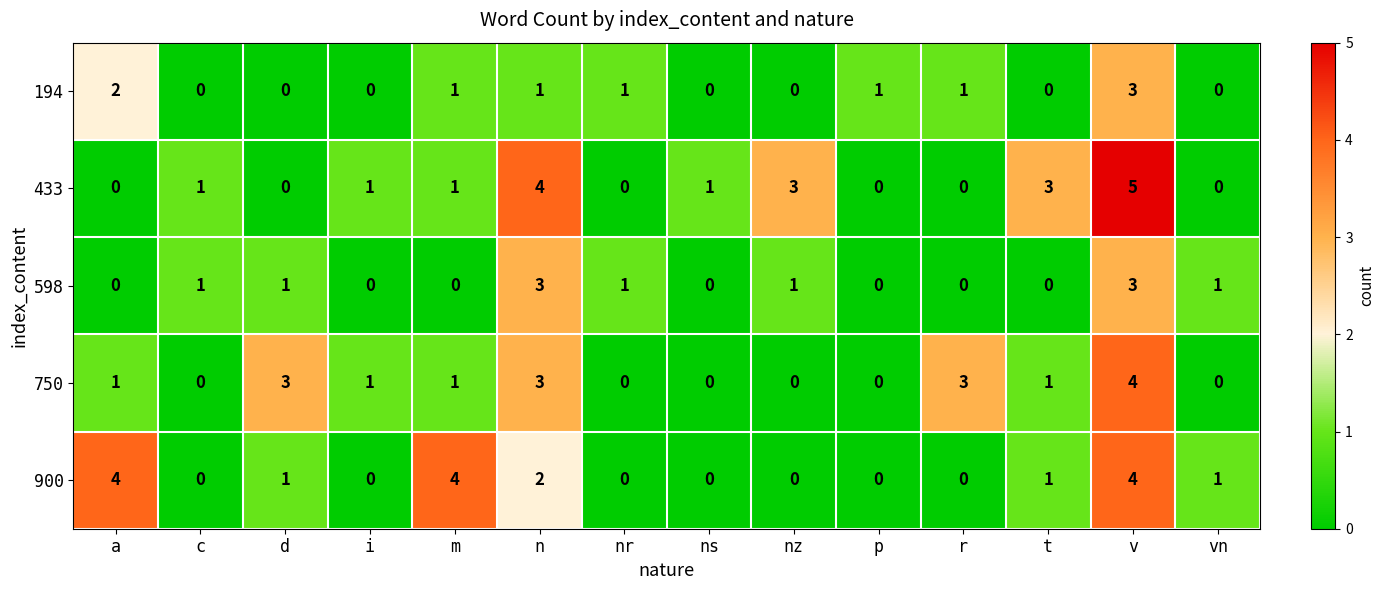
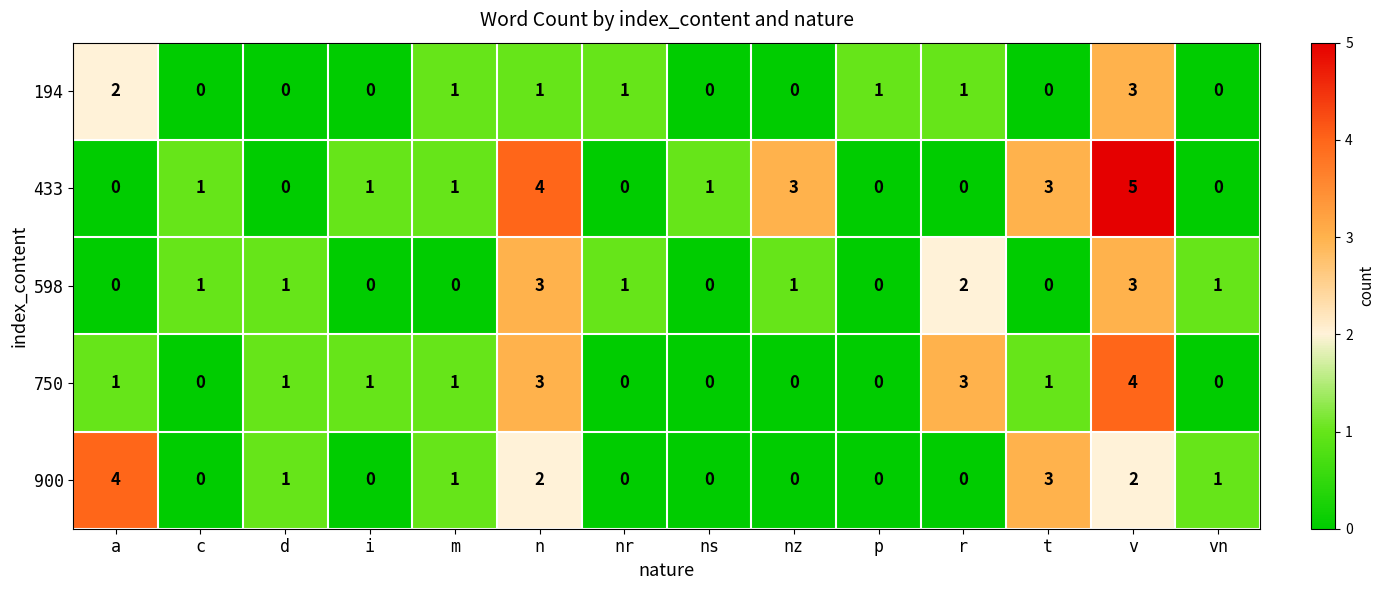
  {
    "194": {
      "a": 2,
      "c": 0,
      "d": 0,
      "i": 0,
      "m": 1,
      "n": 1,
      "nr": 1,
      "ns": 0,
      "nz": 0,
      "p": 1,
      "r": 1,
      "t": 0,
      "v": 3,
      "vn": 0
    },
    "433": {
      "a": 0,
      "c": 1,
      "d": 0,
      "i": 1,
      "m": 1,
      "n": 4,
      "nr": 0,
      "ns": 1,
      "nz": 3,
      "p": 0,
      "r": 0,
      "t": 3,
      "v": 5,
      "vn": 0
    },
    "598": {
      "a": 0,
      "c": 1,
      "d": 1,
      "i": 0,
      "m": 0,
      "n": 3,
      "nr": 1,
      "ns": 0,
      "nz": 1,
      "p": 0,
-     "r": 0,
+     "r": 2,
      "t": 0,
      "v": 3,
      "vn": 1
    },
    "750": {
      "a": 1,
      "c": 0,
-     "d": 3,
+     "d": 1,
      "i": 1,
      "m": 1,
      "n": 3,
      "nr": 0,
      "ns": 0,
      "nz": 0,
      "p": 0,
      "r": 3,
      "t": 1,
      "v": 4,
      "vn": 0
    },
    "900": {
      "a": 4,
      "c": 0,
      "d": 1,
      "i": 0,
-     "m": 4,
+     "m": 1,
      "n": 2,
      "nr": 0,
      "ns": 0,
      "nz": 0,
      "p": 0,
      "r": 0,
-     "t": 1,
-     "v": 4,
+     "t": 3,
+     "v": 2,
      "vn": 1
    }
  }
